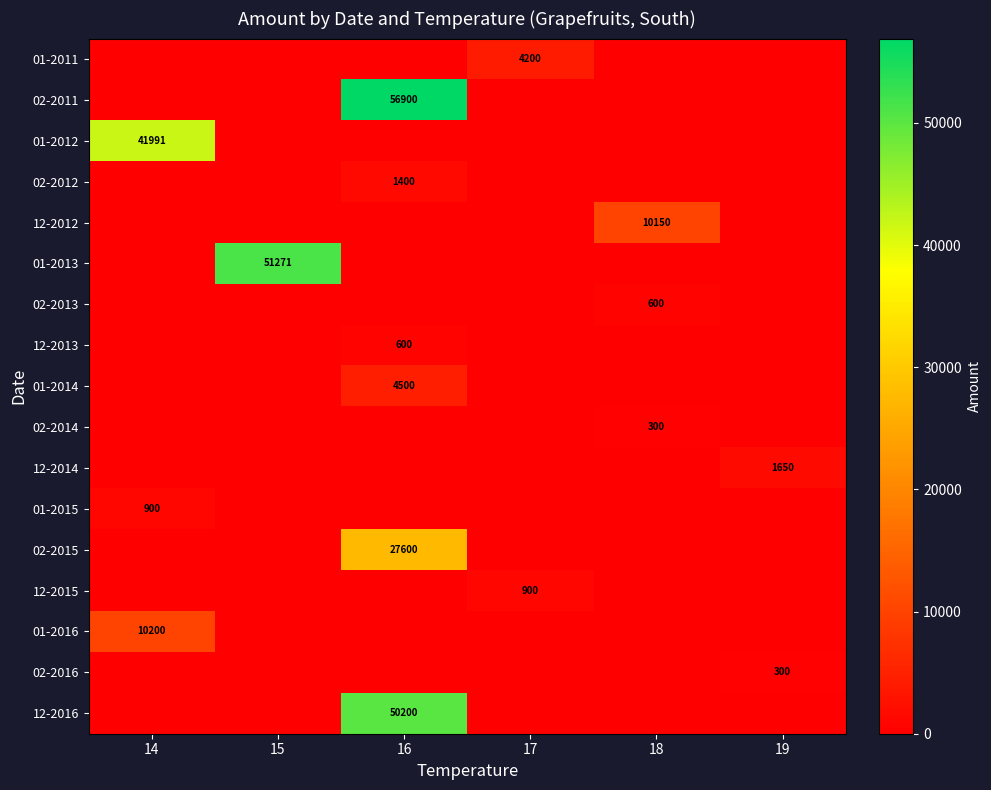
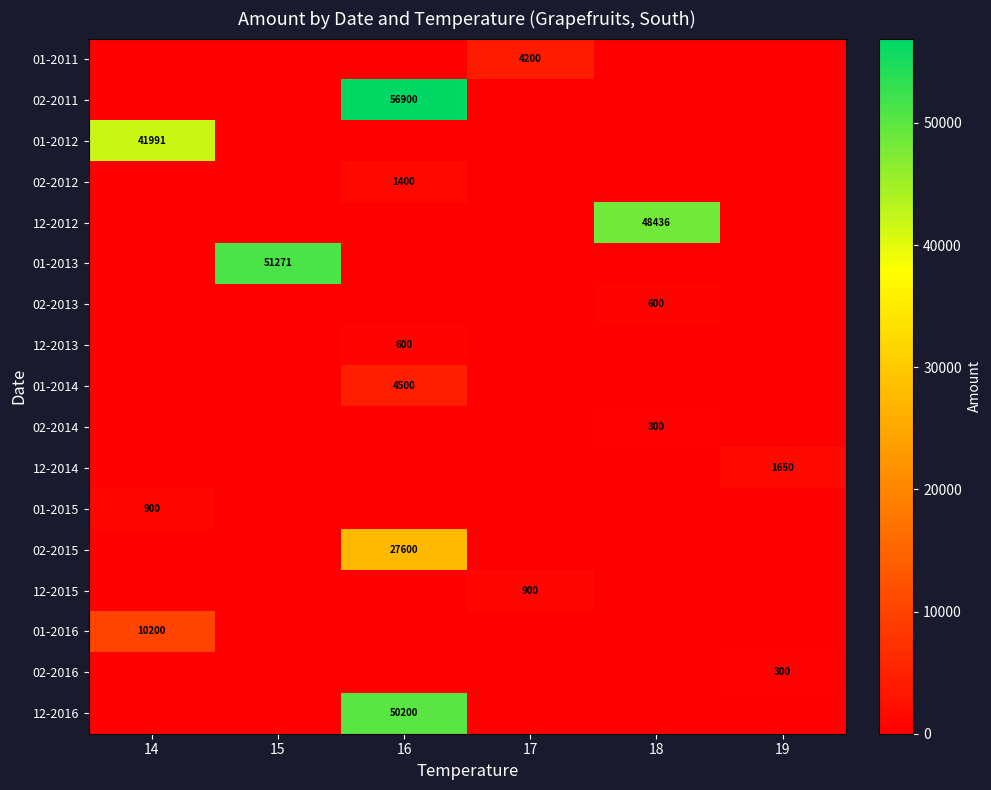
  {
    "01-2011": {
      "17": 4200
    },
    "02-2011": {
      "16": 56900
    },
    "01-2012": {
      "14": 41991
    },
    "02-2012": {
      "16": 1400
    },
    "12-2012": {
-     "18": 10150
+     "18": 48436
    },
    "01-2013": {
      "15": 51271
    },
    "02-2013": {
      "18": 600
    },
    "12-2013": {
      "16": 600
    },
    "01-2014": {
      "16": 4500
    },
    "02-2014": {
      "18": 300
    },
    "12-2014": {
      "19": 1650
    },
    "01-2015": {
      "14": 900
    },
    "02-2015": {
      "16": 27600
    },
    "12-2015": {
      "17": 900
    },
    "01-2016": {
      "14": 10200
    },
    "02-2016": {
      "19": 300
    },
    "12-2016": {
      "16": 50200
    }
  }
